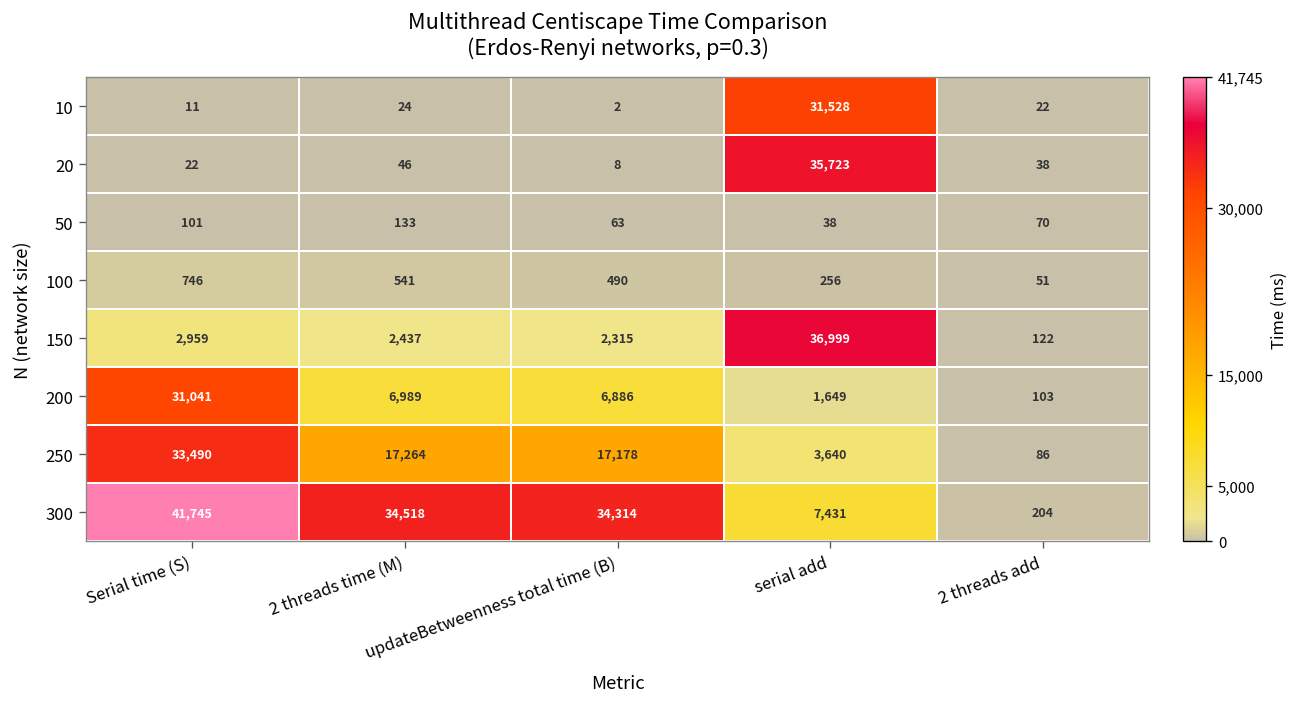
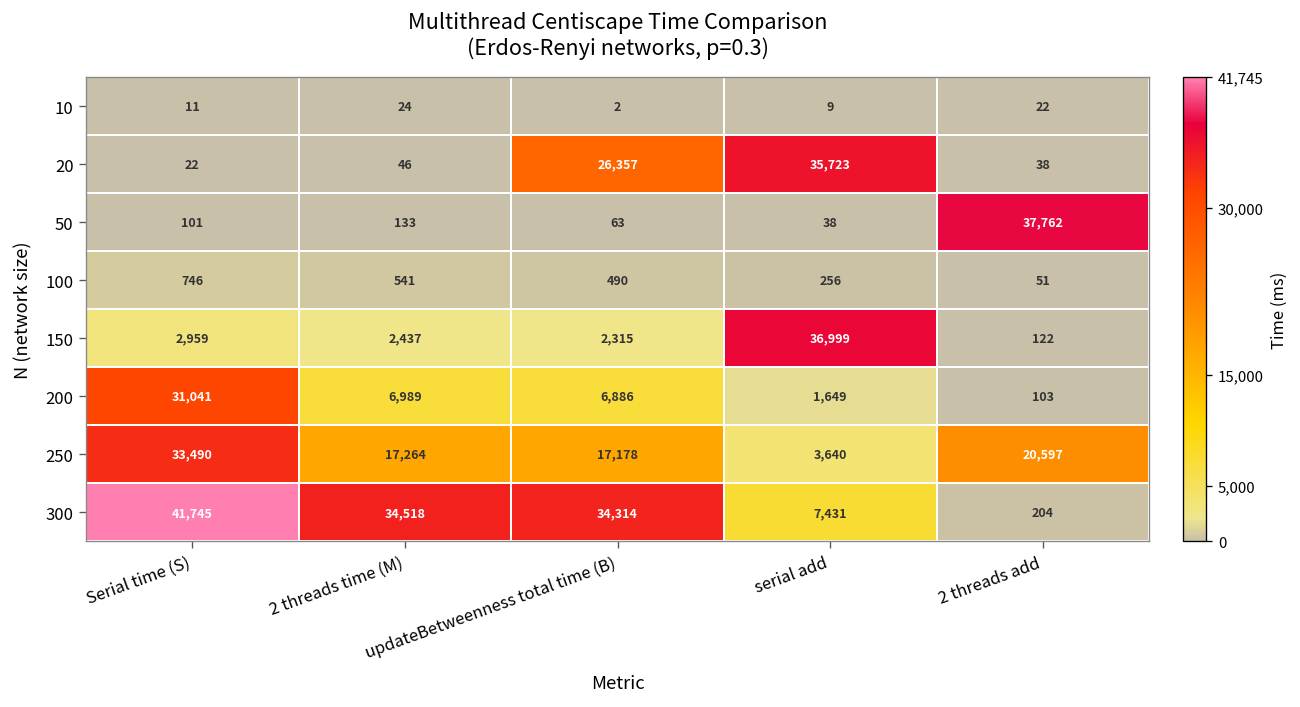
  {
    "10": {
      "Serial time (S)": "11",
      "2 threads time (M)": "24",
      "updateBetweenness total time (B)": "2",
-     "serial add": "31,528",
+     "serial add": "9",
      "2 threads add": "22"
    },
    "20": {
      "Serial time (S)": "22",
      "2 threads time (M)": "46",
-     "updateBetweenness total time (B)": "8",
+     "updateBetweenness total time (B)": "26,357",
      "serial add": "35,723",
      "2 threads add": "38"
    },
    "50": {
      "Serial time (S)": "101",
      "2 threads time (M)": "133",
      "updateBetweenness total time (B)": "63",
      "serial add": "38",
-     "2 threads add": "70"
+     "2 threads add": "37,762"
    },
    "100": {
      "Serial time (S)": "746",
      "2 threads time (M)": "541",
      "updateBetweenness total time (B)": "490",
      "serial add": "256",
      "2 threads add": "51"
    },
    "150": {
      "Serial time (S)": "2,959",
      "2 threads time (M)": "2,437",
      "updateBetweenness total time (B)": "2,315",
      "serial add": "36,999",
      "2 threads add": "122"
    },
    "200": {
      "Serial time (S)": "31,041",
      "2 threads time (M)": "6,989",
      "updateBetweenness total time (B)": "6,886",
      "serial add": "1,649",
      "2 threads add": "103"
    },
    "250": {
      "Serial time (S)": "33,490",
      "2 threads time (M)": "17,264",
      "updateBetweenness total time (B)": "17,178",
      "serial add": "3,640",
-     "2 threads add": "86"
+     "2 threads add": "20,597"
    },
    "300": {
      "Serial time (S)": "41,745",
      "2 threads time (M)": "34,518",
      "updateBetweenness total time (B)": "34,314",
      "serial add": "7,431",
      "2 threads add": "204"
    }
  }
